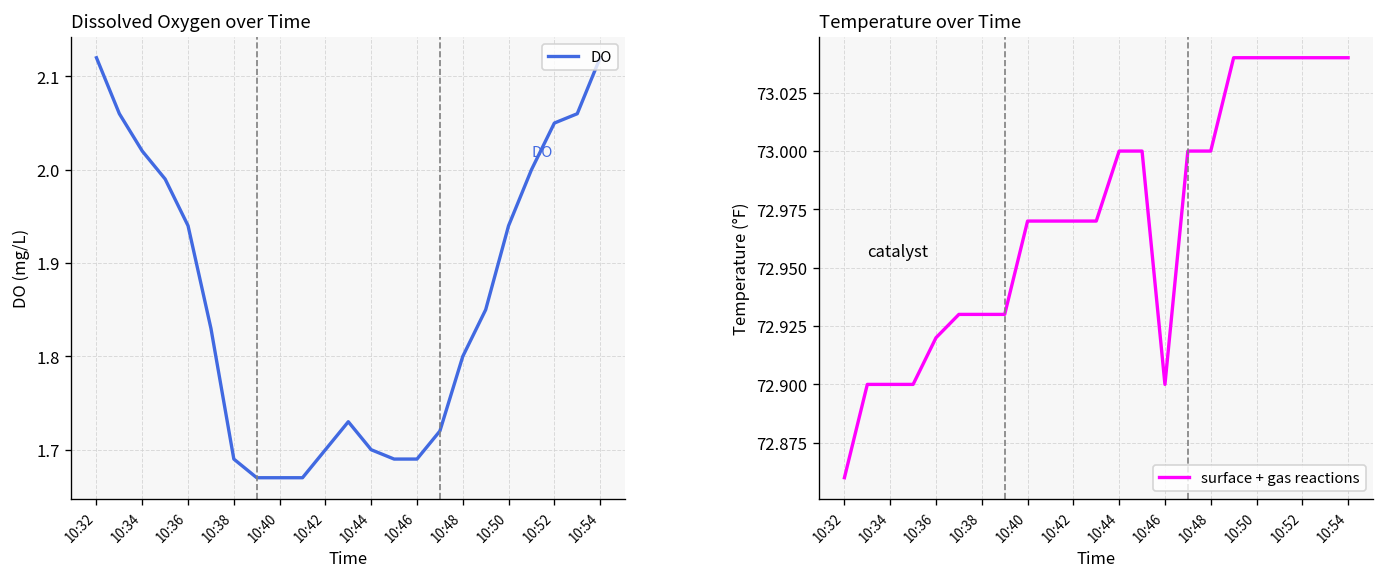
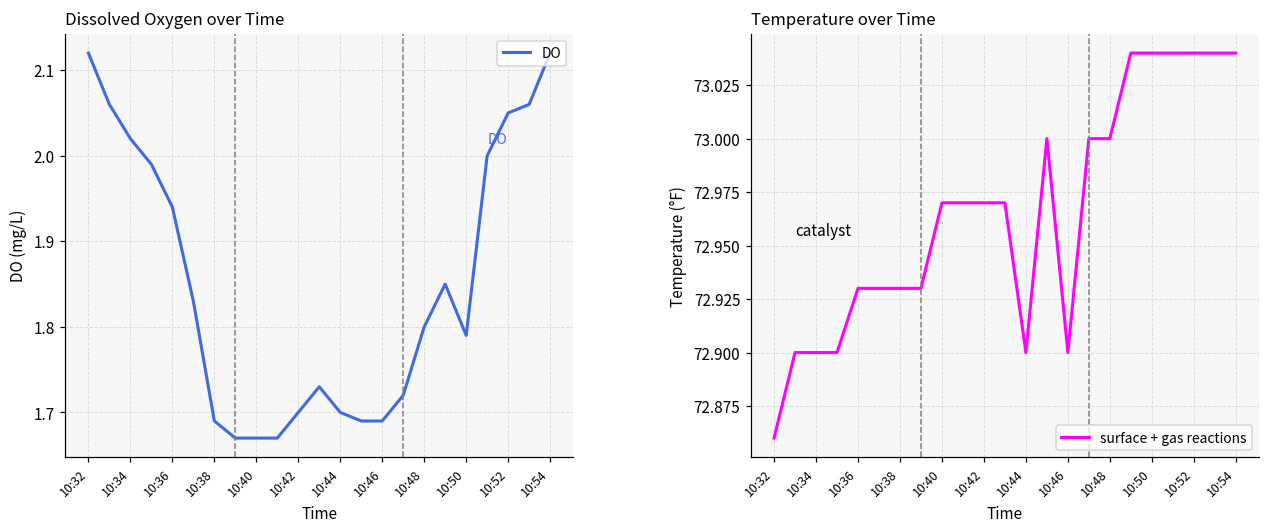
  {
    "Dissolved Oxygen over Time": {
      "10:32": 2.12,
      "10:34": 2.02,
      "10:36": 1.94,
      "10:38": 1.69,
      "10:40": 1.67,
      "10:42": 1.70,
      "10:44": 1.70,
      "10:46": 1.69,
      "10:48": 1.80,
-     "10:50": 1.94,
+     "10:50": 1.79,
      "10:52": 2.05
    },
    "Temperature over Time": {
      "10:32": 72.86,
      "10:34": 72.90,
-     "10:36": 72.92,
+     "10:36": 72.93,
      "10:38": 72.93,
      "10:40": 72.97,
      "10:42": 72.97,
-     "10:44": 73.0,
+     "10:44": 72.9,
      "10:46": 72.90,
      "10:48": 73.00,
      "10:50": 73.04,
      "10:52": 73.04,
      "10:54": 73.04
    }
  }
